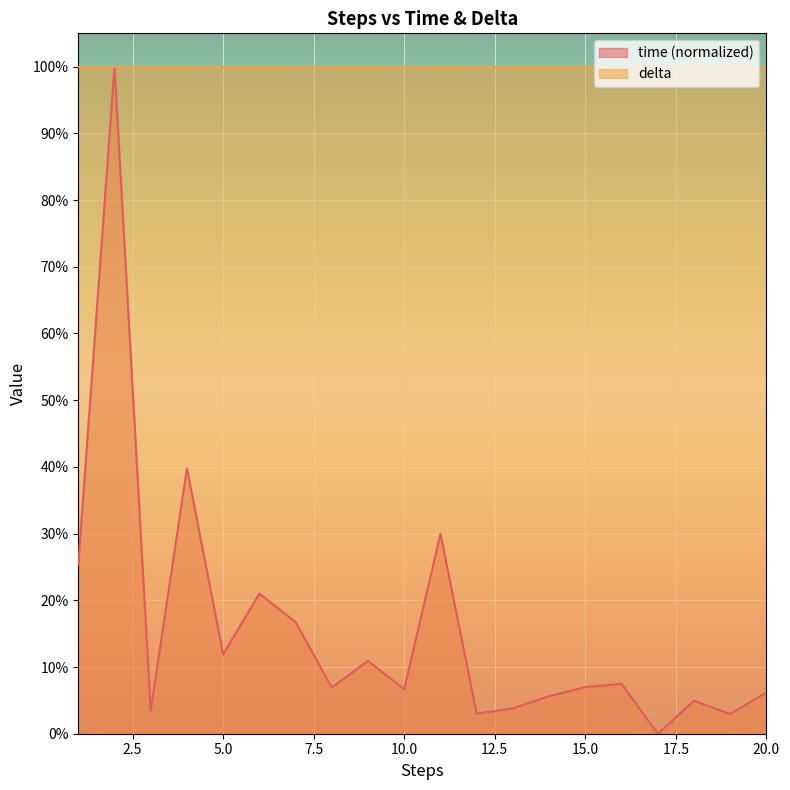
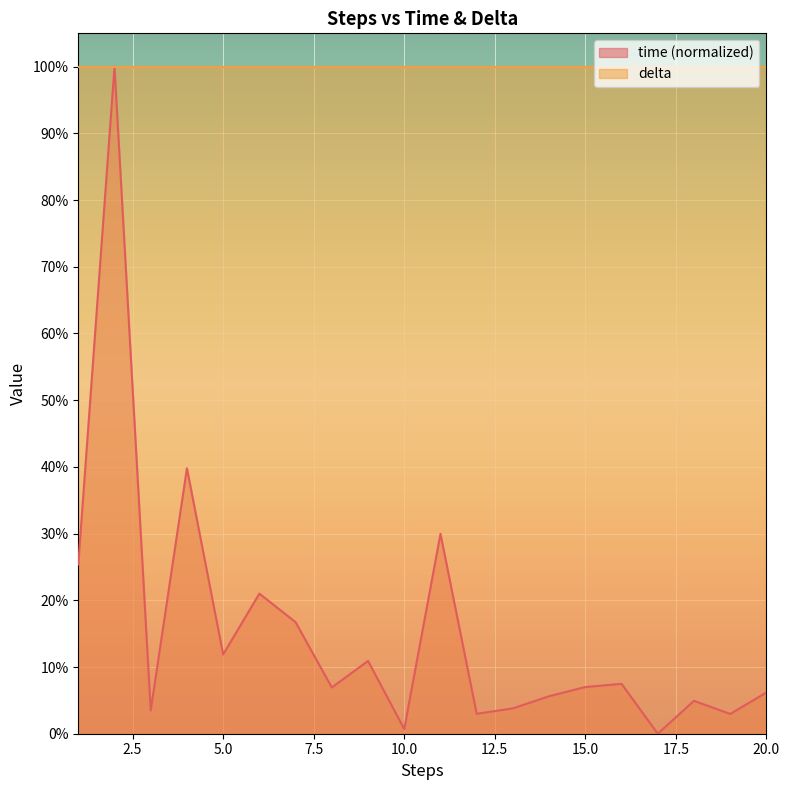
  {
    "time (normalized)": {
      "5.0": "12%",
-     "10.0": "7%",
+     "10.0": "1%",
      "15.0": "7%",
      "20.0": "6%"
    },
    "delta": {
      "5.0": "100%",
      "10.0": "100%",
      "15.0": "100%",
      "20.0": "100%"
    }
  }
